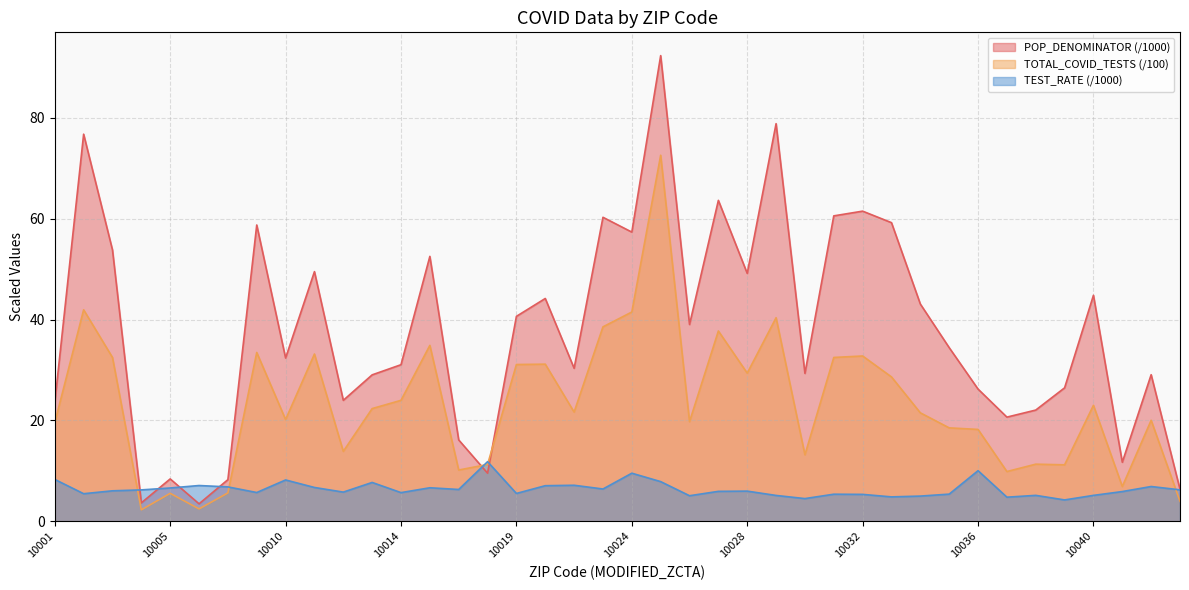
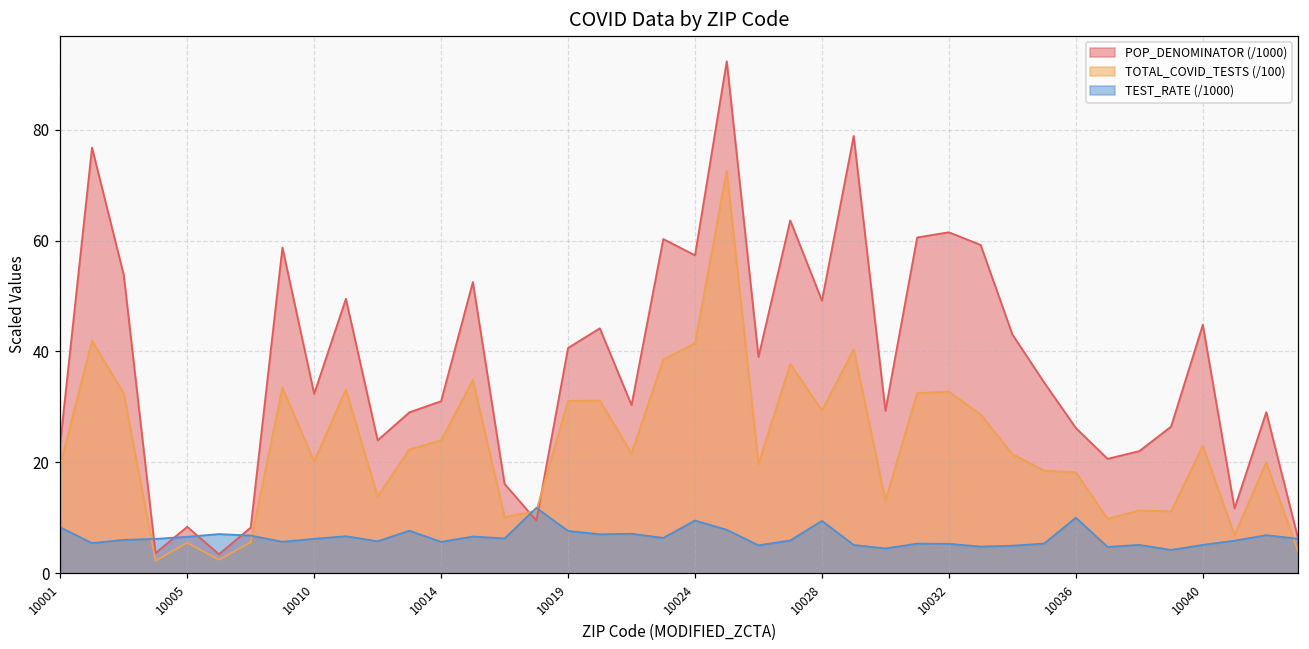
  {
    "TEST_RATE (/1000)": {
      "10001": 8,
      "10005": 7,
-     "10010": 8,
+     "10010": 6,
      "10014": 6,
-     "10019": 6,
+     "10019": 8,
      "10024": 10,
-     "10028": 6,
+     "10028": 9,
      "10032": 5,
      "10036": 10,
      "10040": 5
    }
  }
